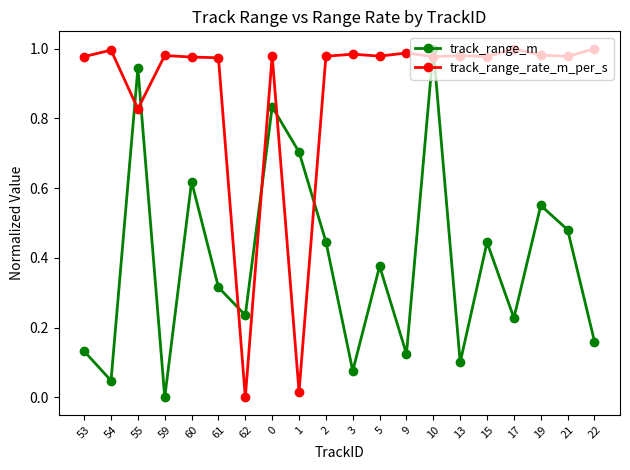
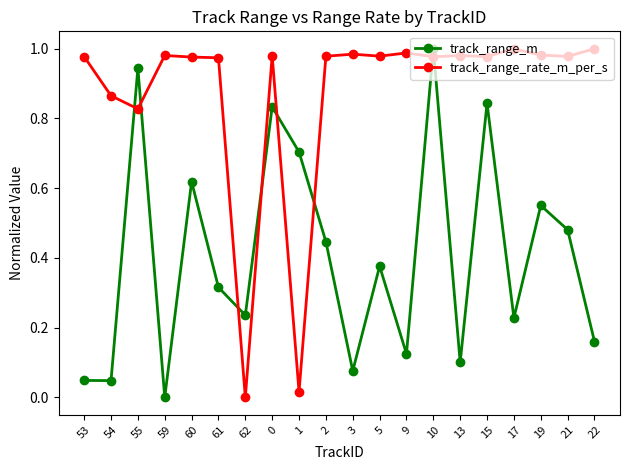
  {
    "track_range_m": {
-     "53": 0.13,
+     "53": 0.05,
      "54": 0.05,
      "55": 0.94,
      "59": 0.00,
      "60": 0.62,
      "61": 0.32,
      "62": 0.24,
      "0": 0.83,
      "1": 0.70,
      "2": 0.45,
      "3": 0.08,
      "5": 0.38,
      "9": 0.12,
      "13": 0.10,
-     "15": 0.44,
+     "15": 0.84,
      "17": 0.23,
      "19": 0.55,
      "21": 0.48,
      "22": 0.16
    },
    "track_range_rate_m_per_s": {
      "53": 0.98,
-     "54": 1.00,
+     "54": 0.87,
      "55": 0.83,
      "59": 0.98,
      "60": 0.98,
      "61": 0.97,
      "62": 0.00,
      "0": 0.98,
      "1": 0.02,
      "2": 0.98,
      "3": 0.98,
      "5": 0.98,
      "9": 0.99
    }
  }
